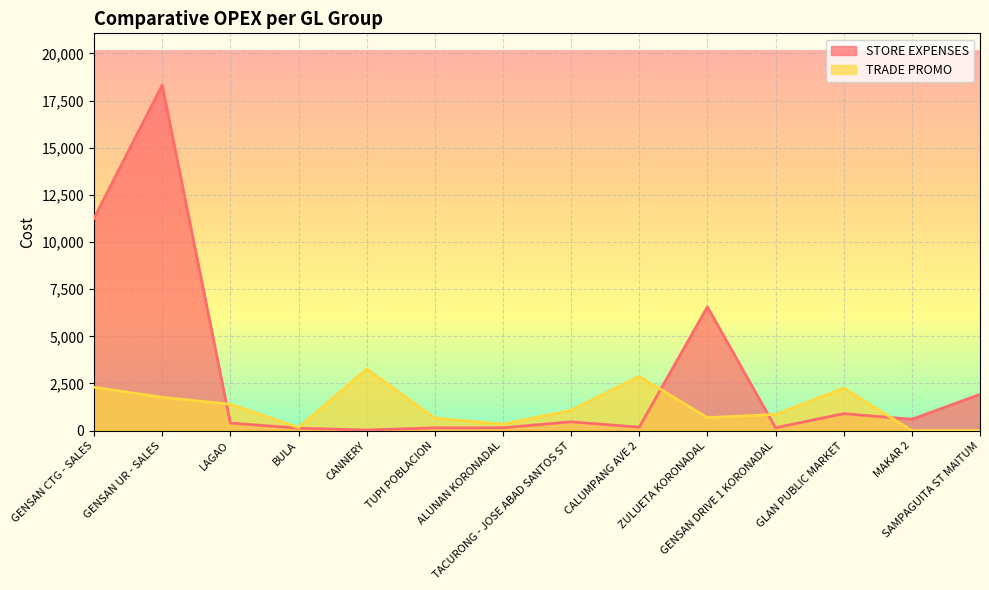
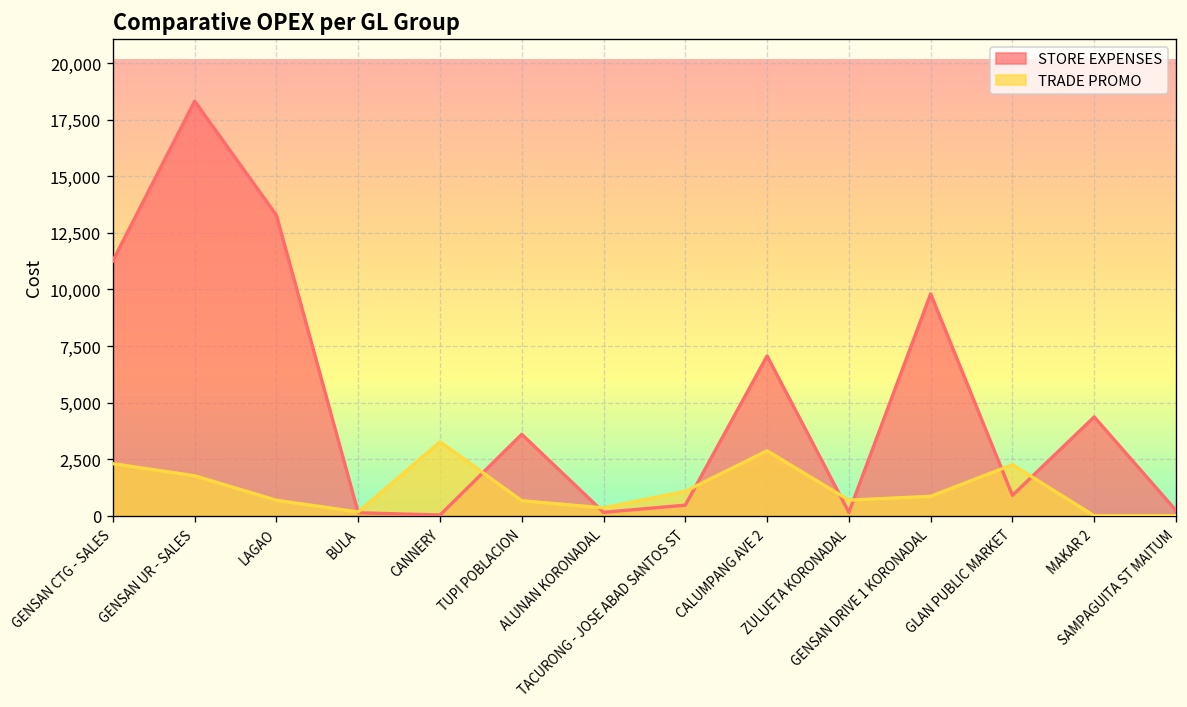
  {
    "STORE EXPENSES": {
      "GENSAN CTG - SALES": "11,300",
      "GENSAN UR - SALES": "18,300",
-     "LAGAO": "400",
+     "LAGAO": "13,300",
      "CANNERY": "0",
-     "TUPI POBLACION": "200",
+     "TUPI POBLACION": "3,600",
      "ALUNAN KORONADAL": "200",
      "TACURONG - JOSE ABAD SANTOS ST": "500",
-     "CALUMPANG AVE 2": "200",
-     "ZULUETA KORONADAL": "6,600",
-     "GENSAN DRIVE 1 KORONADAL": "200",
+     "CALUMPANG AVE 2": "7,100",
+     "ZULUETA KORONADAL": "200",
+     "GENSAN DRIVE 1 KORONADAL": "9,800",
      "GLAN PUBLIC MARKET": "900",
-     "MAKAR 2": "600",
-     "SAMPAGUITA ST MAITUM": "1,900"
+     "MAKAR 2": "4,400",
+     "SAMPAGUITA ST MAITUM": "200"
    },
    "TRADE PROMO": {
      "GENSAN CTG - SALES": "2,300",
      "GENSAN UR - SALES": "1,800",
-     "LAGAO": "1,400",
+     "LAGAO": "700",
      "CANNERY": "3,300",
      "TUPI POBLACION": "700",
      "ALUNAN KORONADAL": "300",
      "TACURONG - JOSE ABAD SANTOS ST": "1,100",
      "CALUMPANG AVE 2": "2,900",
      "ZULUETA KORONADAL": "700",
      "GENSAN DRIVE 1 KORONADAL": "900",
      "GLAN PUBLIC MARKET": "2,300",
      "MAKAR 2": "0",
      "SAMPAGUITA ST MAITUM": "0"
    }
  }
